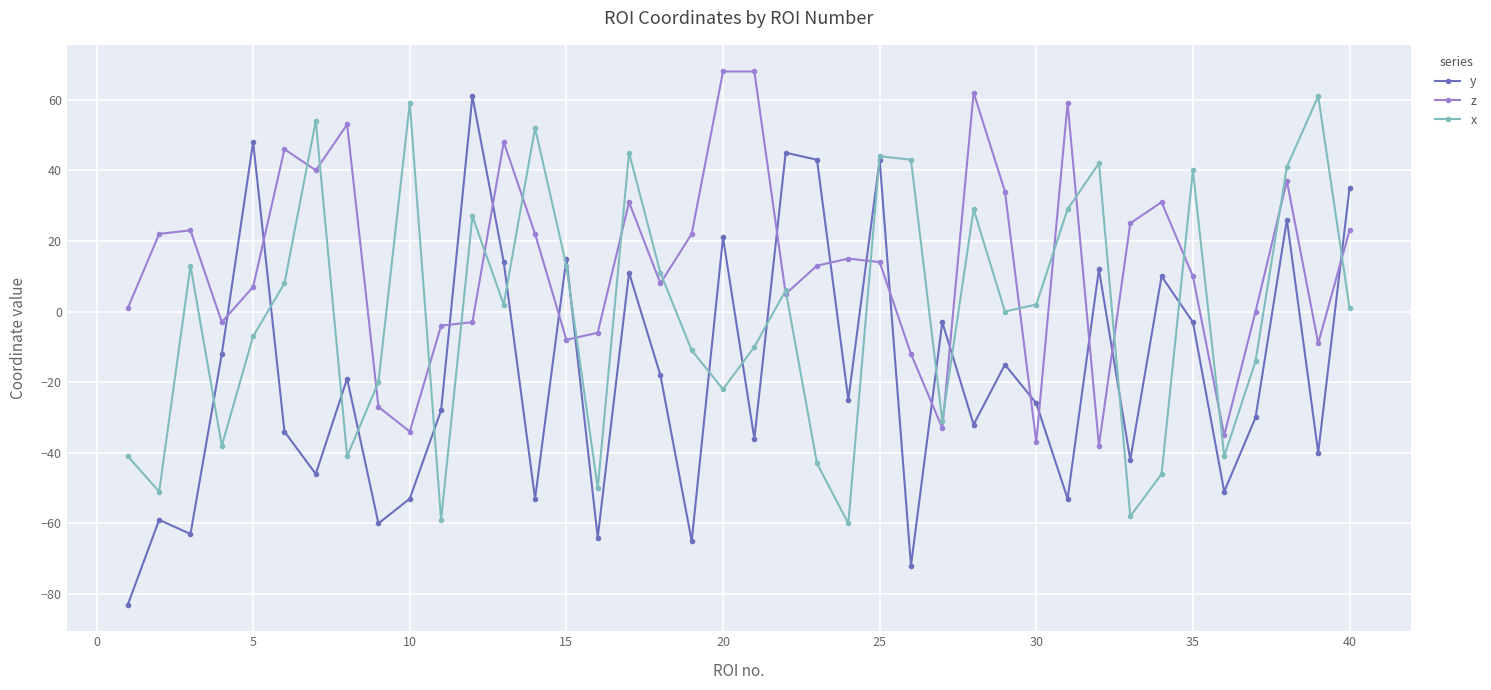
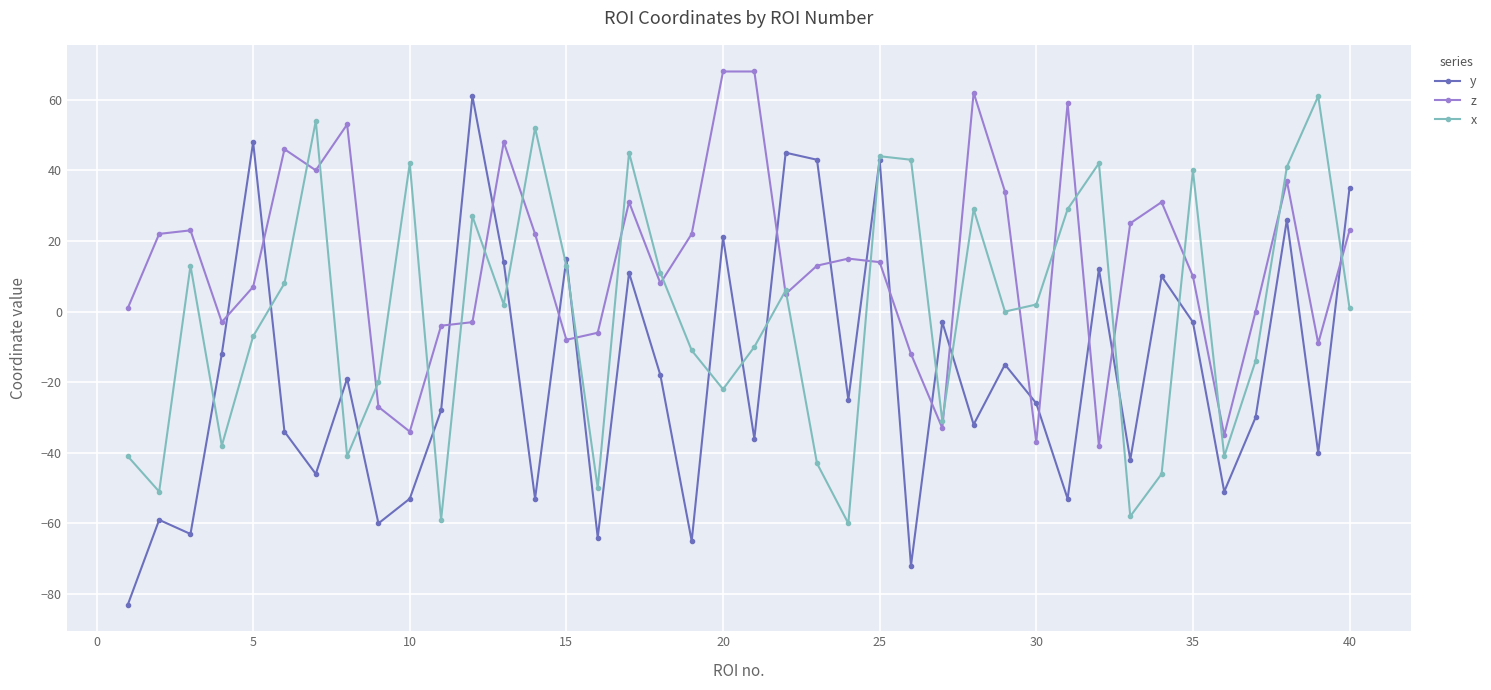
  {
    "x": {
      "5": -7,
-     "10": 59,
+     "10": 42,
      "15": 13,
      "20": -22,
      "25": 44,
      "30": 2,
      "35": 40,
      "40": 1
    }
  }
